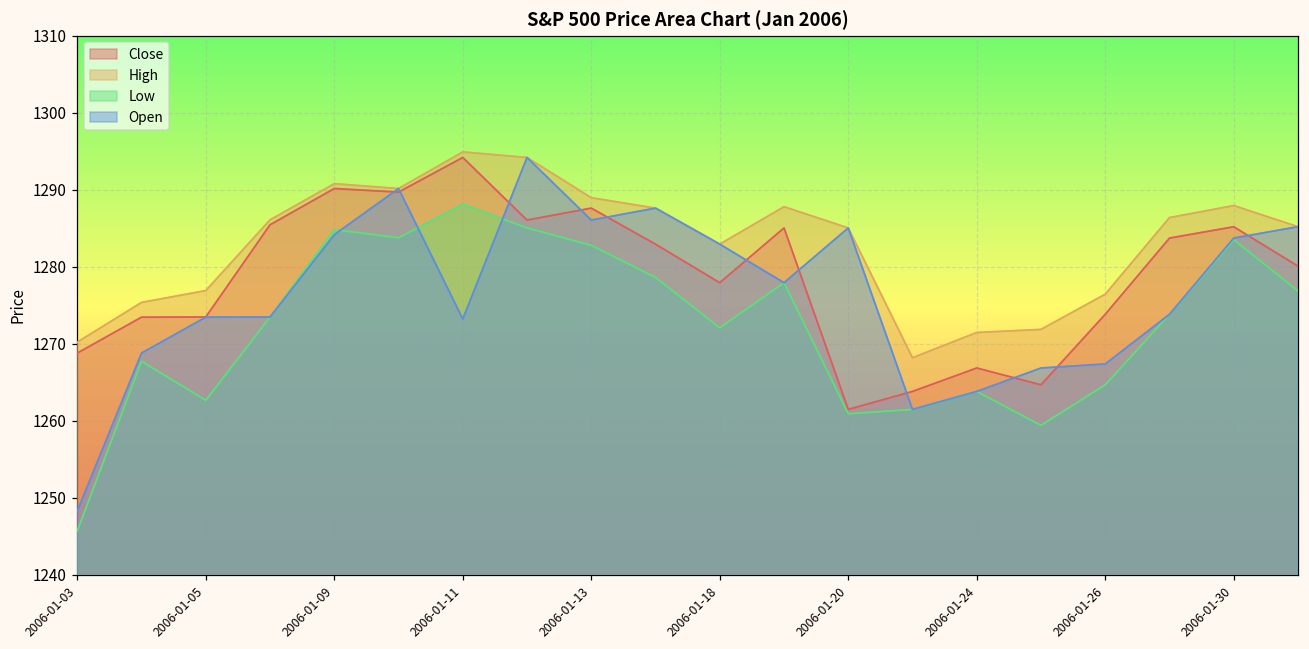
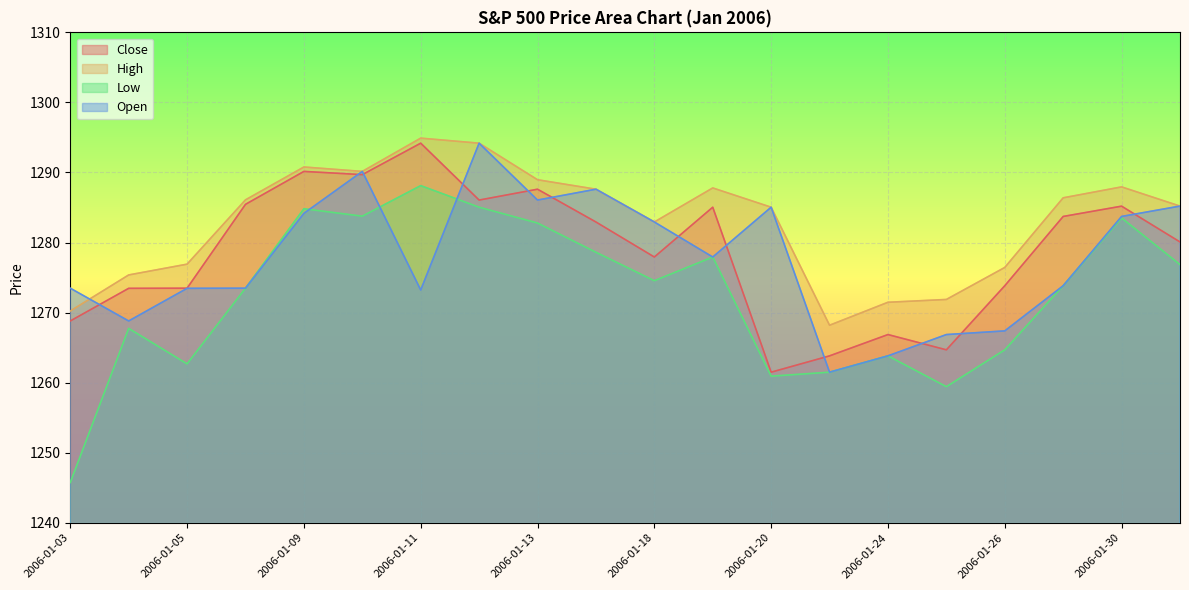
  {
    "Low": {
      "2006-01-03": 1246,
      "2006-01-05": 1263,
      "2006-01-09": 1285,
      "2006-01-11": 1288,
      "2006-01-13": 1283,
-     "2006-01-18": 1272,
+     "2006-01-18": 1275,
      "2006-01-20": 1261,
      "2006-01-26": 1265
    },
    "Open": {
-     "2006-01-03": 1248,
+     "2006-01-03": 1273,
      "2006-01-09": 1284,
      "2006-01-11": 1273,
      "2006-01-13": 1286,
      "2006-01-26": 1267
    }
  }
